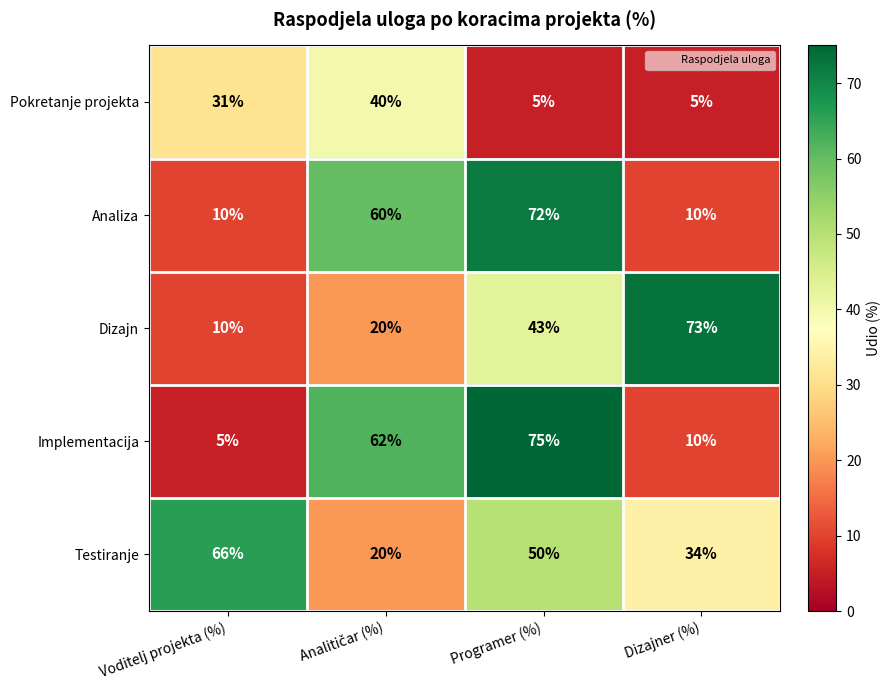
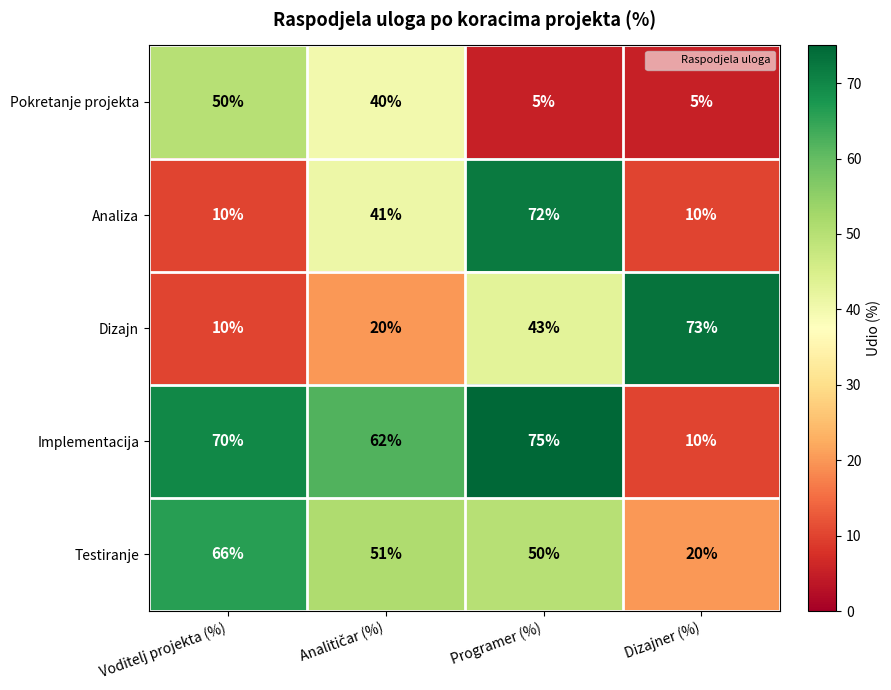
  {
    "Pokretanje projekta": {
-     "Voditelj projekta (%)": "31%",
+     "Voditelj projekta (%)": "50%",
      "Analitičar (%)": "40%",
      "Programer (%)": "5%",
      "Dizajner (%)": "5%"
    },
    "Analiza": {
      "Voditelj projekta (%)": "10%",
-     "Analitičar (%)": "60%",
+     "Analitičar (%)": "41%",
      "Programer (%)": "72%",
      "Dizajner (%)": "10%"
    },
    "Dizajn": {
      "Voditelj projekta (%)": "10%",
      "Analitičar (%)": "20%",
      "Programer (%)": "43%",
      "Dizajner (%)": "73%"
    },
    "Implementacija": {
-     "Voditelj projekta (%)": "5%",
+     "Voditelj projekta (%)": "70%",
      "Analitičar (%)": "62%",
      "Programer (%)": "75%",
      "Dizajner (%)": "10%"
    },
    "Testiranje": {
      "Voditelj projekta (%)": "66%",
-     "Analitičar (%)": "20%",
+     "Analitičar (%)": "51%",
      "Programer (%)": "50%",
-     "Dizajner (%)": "34%"
+     "Dizajner (%)": "20%"
    }
  }
